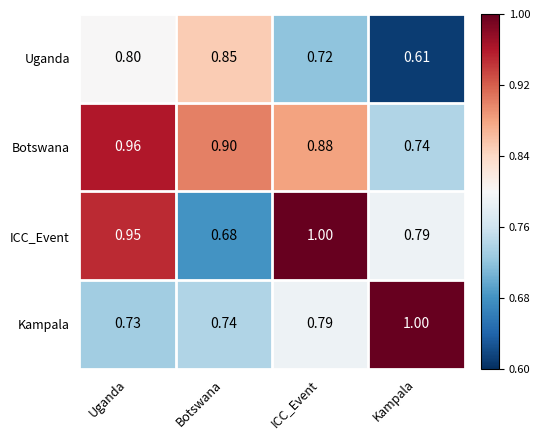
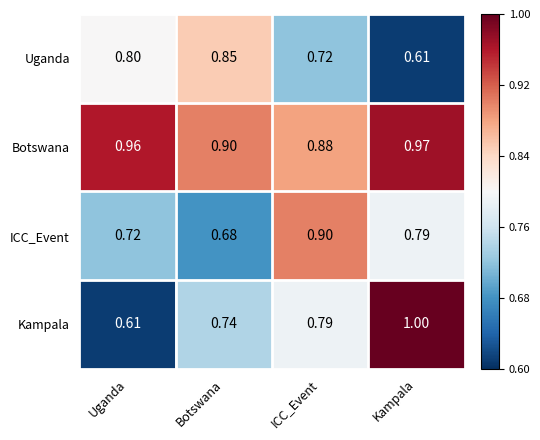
  {
    "Uganda": {
      "Uganda": 0.80,
      "Botswana": 0.85,
      "ICC_Event": 0.72,
      "Kampala": 0.61
    },
    "Botswana": {
      "Uganda": 0.96,
      "Botswana": 0.90,
      "ICC_Event": 0.88,
-     "Kampala": 0.74
+     "Kampala": 0.97
    },
    "ICC_Event": {
-     "Uganda": 0.95,
+     "Uganda": 0.72,
      "Botswana": 0.68,
-     "ICC_Event": 1.00,
+     "ICC_Event": 0.90,
      "Kampala": 0.79
    },
    "Kampala": {
-     "Uganda": 0.73,
+     "Uganda": 0.61,
      "Botswana": 0.74,
      "ICC_Event": 0.79,
      "Kampala": 1.00
    }
  }
